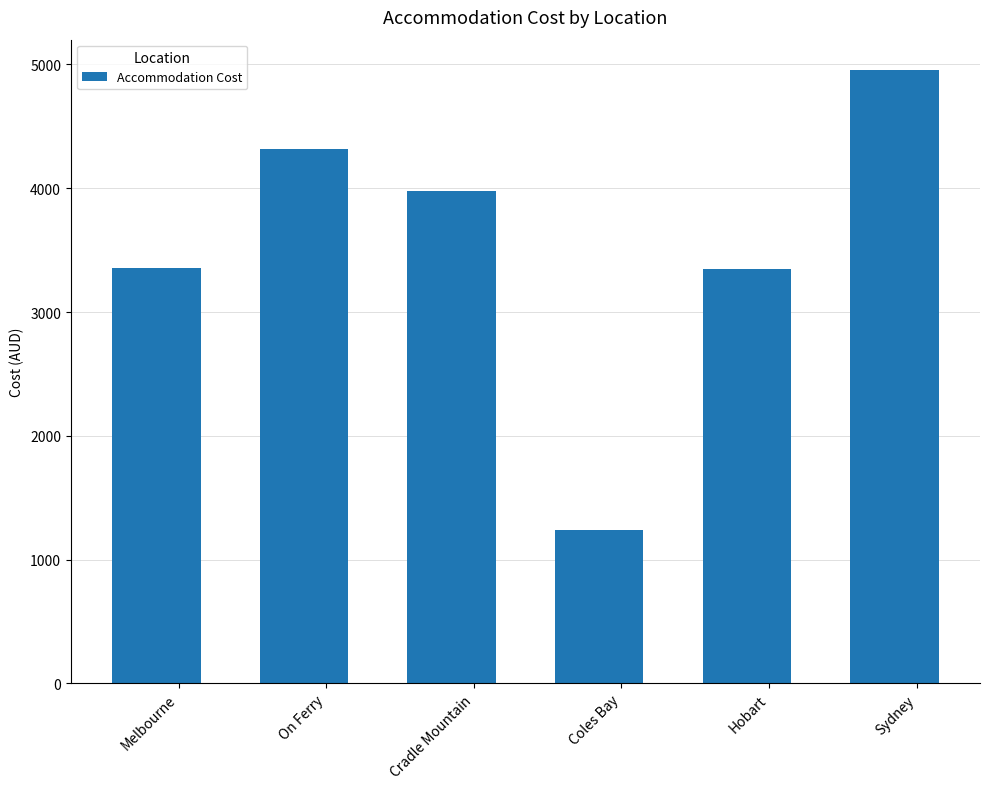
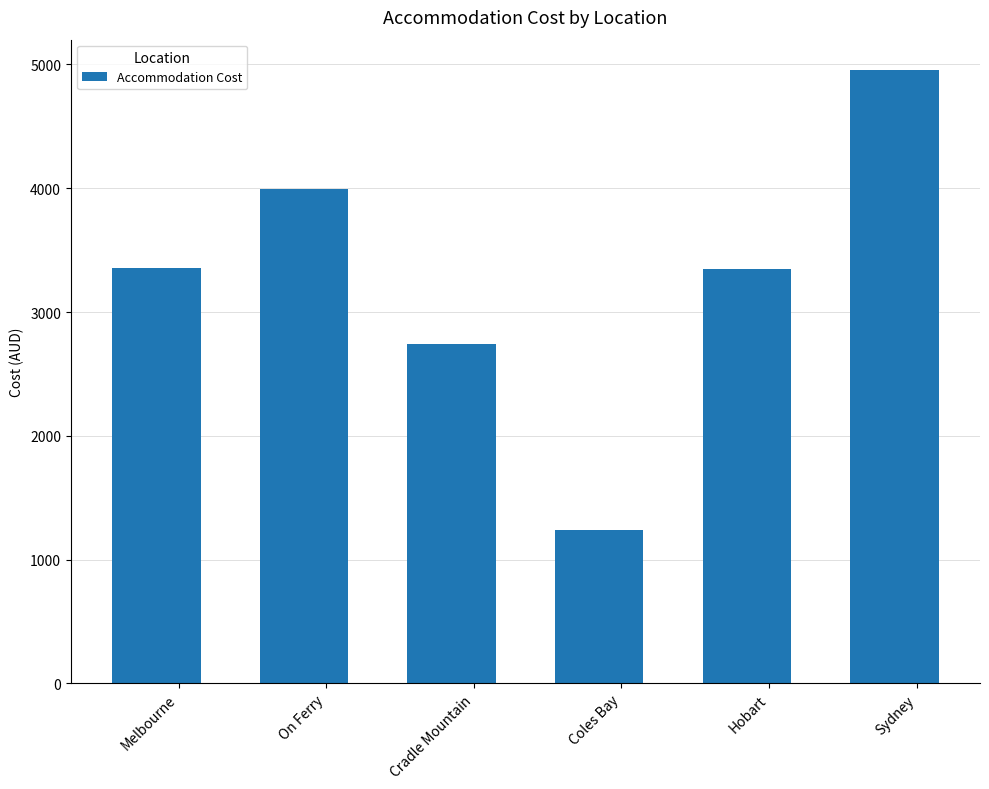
  {
    "Melbourne": 3360,
-   "On Ferry": 4310,
-   "Cradle Mountain": 3980,
+   "On Ferry": 4000,
+   "Cradle Mountain": 2740,
    "Coles Bay": 1240,
    "Hobart": 3350,
    "Sydney": 4950
  }
